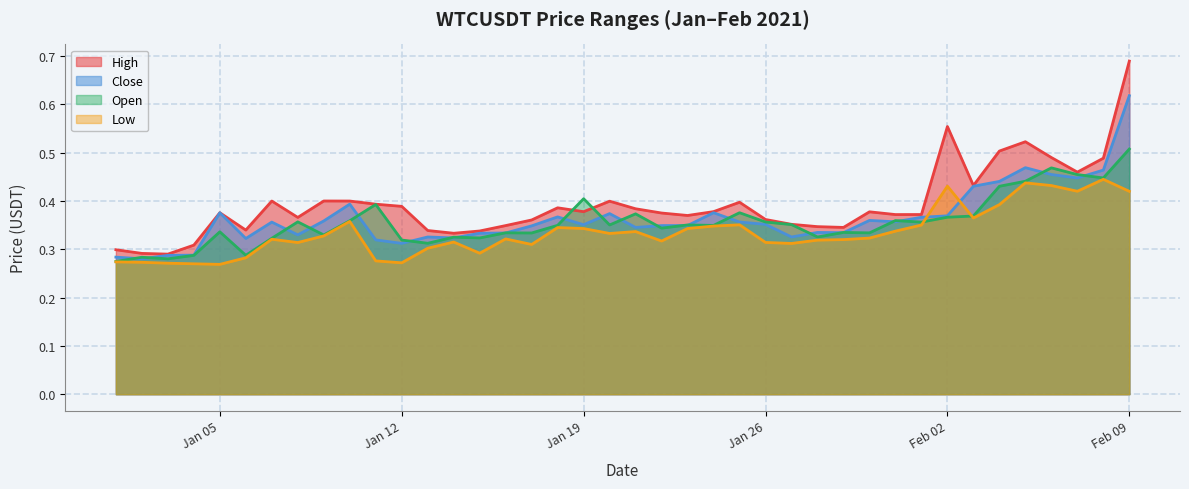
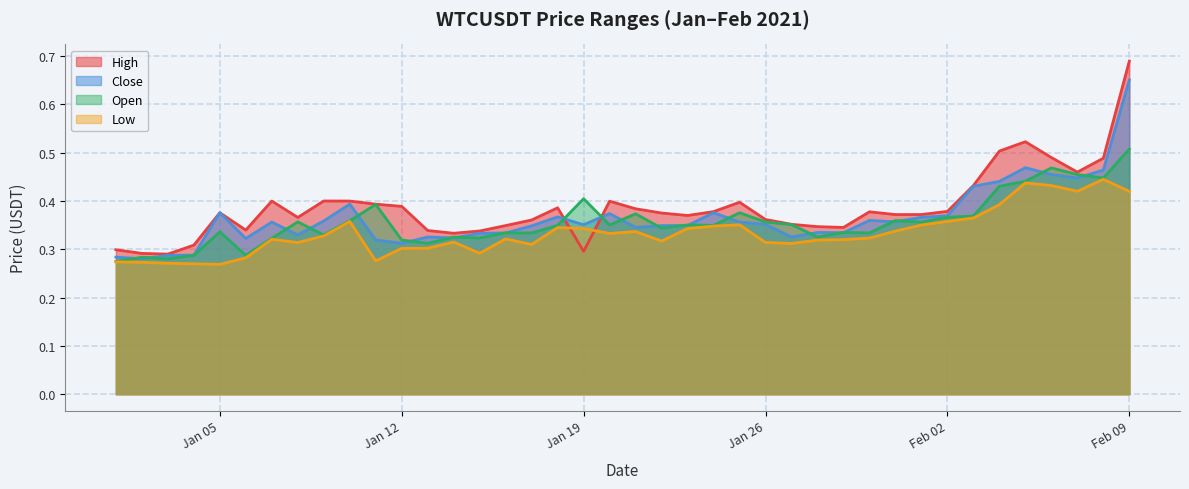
  {
    "High": {
      "Jan 12": 0.39,
-     "Jan 19": 0.38,
-     "Feb 02": 0.55,
+     "Jan 19": 0.30,
+     "Feb 02": 0.38,
      "Feb 09": 0.69
    },
    "Close": {
      "Jan 12": 0.31,
      "Jan 19": 0.35,
-     "Feb 09": 0.62
+     "Feb 09": 0.65
    },
    "Open": {
      "Jan 05": 0.34,
      "Jan 12": 0.32,
      "Jan 19": 0.40,
      "Feb 09": 0.51
    },
    "Low": {
      "Jan 05": 0.27,
-     "Jan 12": 0.27,
+     "Jan 12": 0.30,
      "Jan 19": 0.34,
      "Jan 26": 0.31,
-     "Feb 02": 0.43,
+     "Feb 02": 0.36,
      "Feb 09": 0.42
    }
  }
